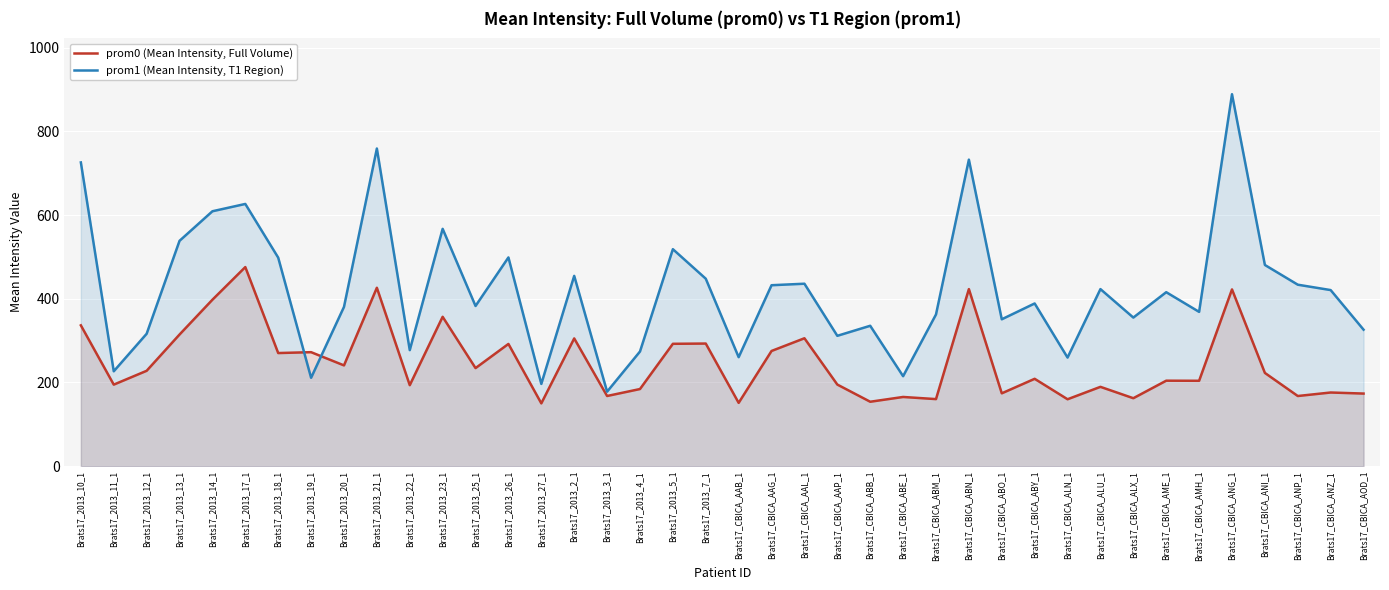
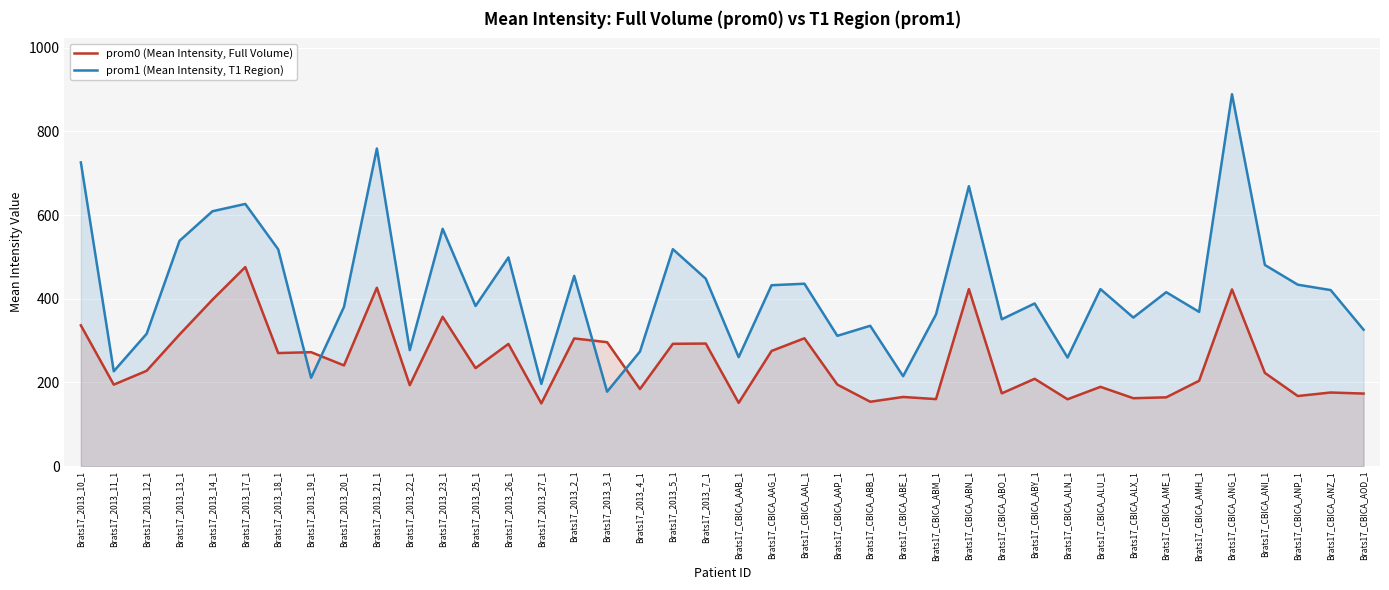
  {
    "prom0 (Mean Intensity, Full Volume)": {
      "Brats17_2013_10_1": 340,
      "Brats17_2013_11_1": 190,
      "Brats17_2013_12_1": 230,
      "Brats17_2013_13_1": 310,
      "Brats17_2013_14_1": 400,
      "Brats17_2013_17_1": 480,
      "Brats17_2013_18_1": 270,
      "Brats17_2013_19_1": 270,
      "Brats17_2013_20_1": 240,
      "Brats17_2013_21_1": 430,
      "Brats17_2013_22_1": 190,
      "Brats17_2013_23_1": 360,
      "Brats17_2013_25_1": 230,
      "Brats17_2013_26_1": 290,
      "Brats17_2013_27_1": 150,
      "Brats17_2013_2_1": 310,
-     "Brats17_2013_3_1": 170,
+     "Brats17_2013_3_1": 300,
      "Brats17_2013_4_1": 180,
      "Brats17_2013_5_1": 290,
      "Brats17_2013_7_1": 290,
      "Brats17_CBICA_AAB_1": 150,
      "Brats17_CBICA_AAG_1": 280,
      "Brats17_CBICA_AAL_1": 310,
      "Brats17_CBICA_AAP_1": 200,
      "Brats17_CBICA_ABB_1": 150,
      "Brats17_CBICA_ABE_1": 170,
      "Brats17_CBICA_ABM_1": 160,
      "Brats17_CBICA_ABN_1": 420,
      "Brats17_CBICA_ABO_1": 170,
      "Brats17_CBICA_ABY_1": 210,
      "Brats17_CBICA_ALN_1": 160,
      "Brats17_CBICA_ALU_1": 190,
      "Brats17_CBICA_ALX_1": 160,
-     "Brats17_CBICA_AME_1": 200,
+     "Brats17_CBICA_AME_1": 160,
      "Brats17_CBICA_AMH_1": 200,
      "Brats17_CBICA_ANG_1": 420,
      "Brats17_CBICA_ANI_1": 220,
      "Brats17_CBICA_ANP_1": 170,
      "Brats17_CBICA_ANZ_1": 180,
      "Brats17_CBICA_AOD_1": 170
    },
    "prom1 (Mean Intensity, T1 Region)": {
      "Brats17_2013_10_1": 730,
      "Brats17_2013_11_1": 230,
      "Brats17_2013_12_1": 320,
      "Brats17_2013_13_1": 540,
      "Brats17_2013_14_1": 610,
      "Brats17_2013_17_1": 630,
-     "Brats17_2013_18_1": 500,
+     "Brats17_2013_18_1": 520,
      "Brats17_2013_19_1": 210,
      "Brats17_2013_20_1": 380,
      "Brats17_2013_21_1": 760,
      "Brats17_2013_22_1": 280,
      "Brats17_2013_23_1": 570,
      "Brats17_2013_25_1": 380,
      "Brats17_2013_26_1": 500,
      "Brats17_2013_27_1": 200,
      "Brats17_2013_2_1": 450,
      "Brats17_2013_3_1": 180,
      "Brats17_2013_4_1": 270,
      "Brats17_2013_5_1": 520,
      "Brats17_2013_7_1": 450,
      "Brats17_CBICA_AAB_1": 260,
      "Brats17_CBICA_AAG_1": 430,
      "Brats17_CBICA_AAL_1": 440,
      "Brats17_CBICA_AAP_1": 310,
      "Brats17_CBICA_ABB_1": 340,
      "Brats17_CBICA_ABE_1": 220,
      "Brats17_CBICA_ABM_1": 360,
-     "Brats17_CBICA_ABN_1": 730,
+     "Brats17_CBICA_ABN_1": 670,
      "Brats17_CBICA_ABO_1": 350,
      "Brats17_CBICA_ABY_1": 390,
      "Brats17_CBICA_ALN_1": 260,
      "Brats17_CBICA_ALU_1": 420,
      "Brats17_CBICA_ALX_1": 360,
      "Brats17_CBICA_AME_1": 420,
      "Brats17_CBICA_AMH_1": 370,
      "Brats17_CBICA_ANG_1": 890,
      "Brats17_CBICA_ANI_1": 480,
      "Brats17_CBICA_ANP_1": 430,
      "Brats17_CBICA_ANZ_1": 420,
      "Brats17_CBICA_AOD_1": 330
    }
  }
